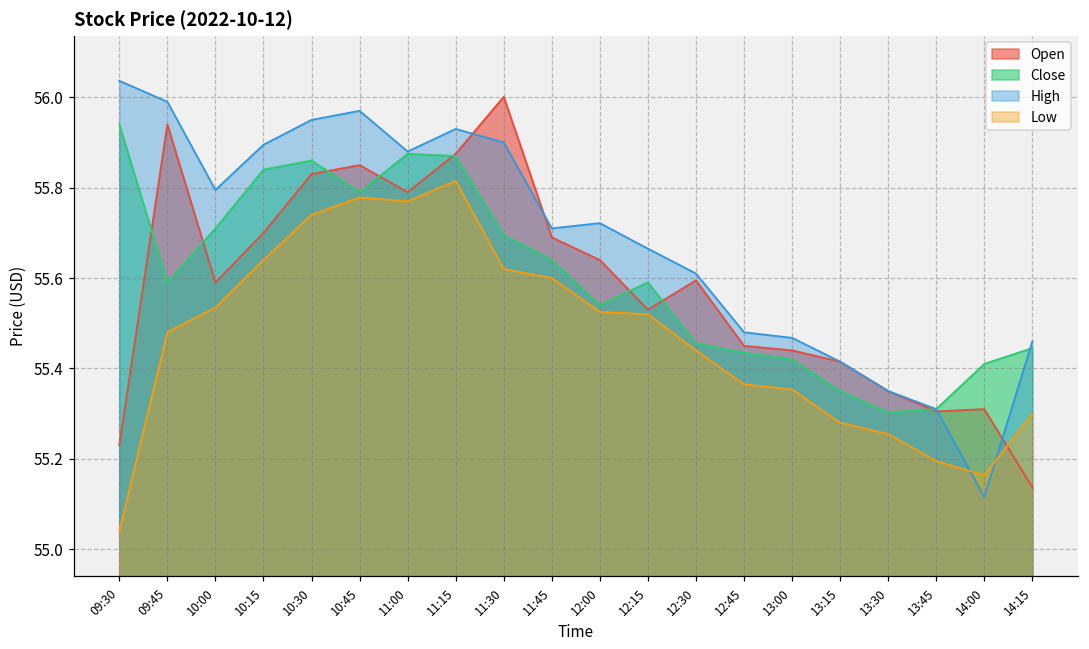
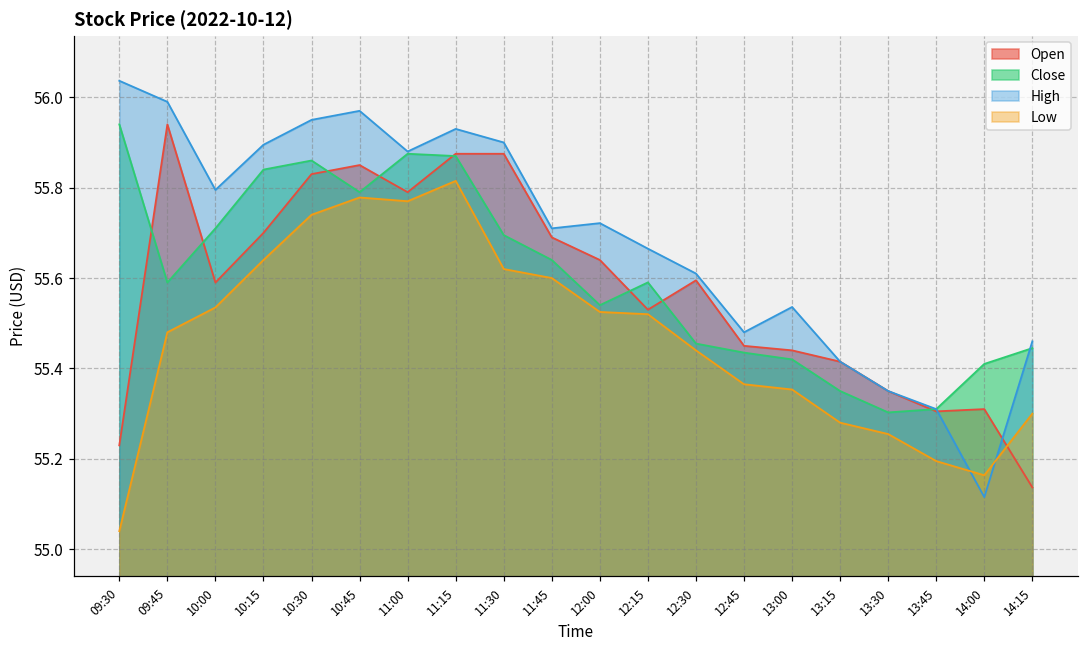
  {
    "Open": {
      "09:30": 55.23,
      "09:45": 55.94,
      "10:00": 55.59,
      "10:15": 55.70,
      "10:30": 55.83,
      "10:45": 55.85,
      "11:00": 55.79,
-     "11:30": 56.00,
+     "11:30": 55.88,
      "11:45": 55.69,
      "12:00": 55.64,
      "12:15": 55.53,
      "12:30": 55.60,
      "12:45": 55.45,
      "13:00": 55.44,
      "14:00": 55.31,
      "14:15": 55.14
    },
    "Close": {
      "09:30": 55.94,
      "09:45": 55.59,
      "10:00": 55.71,
      "10:15": 55.84,
      "10:30": 55.86,
      "10:45": 55.79,
      "11:30": 55.69,
      "11:45": 55.64,
      "12:00": 55.54,
      "12:15": 55.59,
      "12:30": 55.46,
      "12:45": 55.44,
      "13:00": 55.42,
      "13:15": 55.35,
      "13:30": 55.30,
      "14:00": 55.41,
      "14:15": 55.44
    },
    "High": {
      "09:30": 56.04,
      "09:45": 55.99,
      "10:00": 55.79,
      "10:15": 55.90,
      "10:30": 55.95,
      "10:45": 55.97,
      "11:15": 55.93,
      "11:30": 55.90,
      "11:45": 55.71,
      "12:00": 55.72,
      "12:15": 55.67,
      "12:30": 55.61,
      "12:45": 55.48,
-     "13:00": 55.47,
+     "13:00": 55.54,
      "14:00": 55.12,
      "14:15": 55.46
    },
    "Low": {
      "09:30": 55.04,
      "09:45": 55.48,
      "10:00": 55.53,
      "10:15": 55.64,
      "10:30": 55.74,
      "10:45": 55.78,
      "11:00": 55.77,
      "11:15": 55.81,
      "11:30": 55.62,
      "11:45": 55.60,
      "12:00": 55.53,
      "12:15": 55.52,
      "12:30": 55.44,
      "12:45": 55.37,
      "13:00": 55.35,
      "13:15": 55.28,
      "13:30": 55.25,
      "13:45": 55.19,
      "14:00": 55.16,
      "14:15": 55.30
    }
  }
